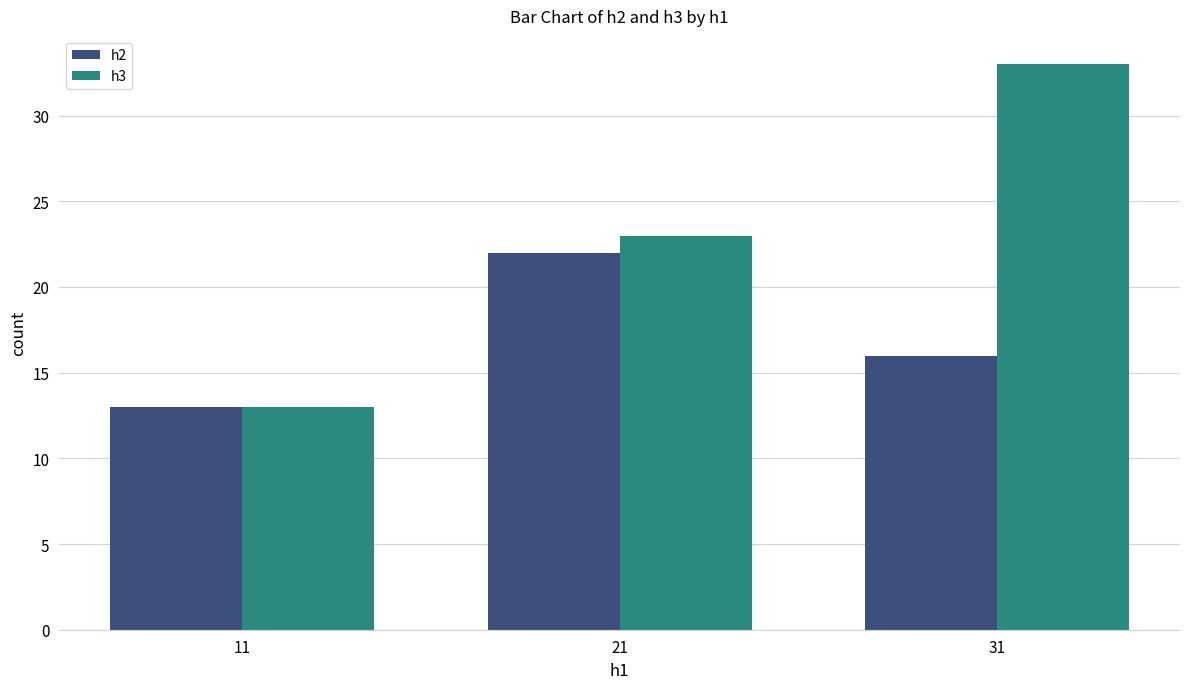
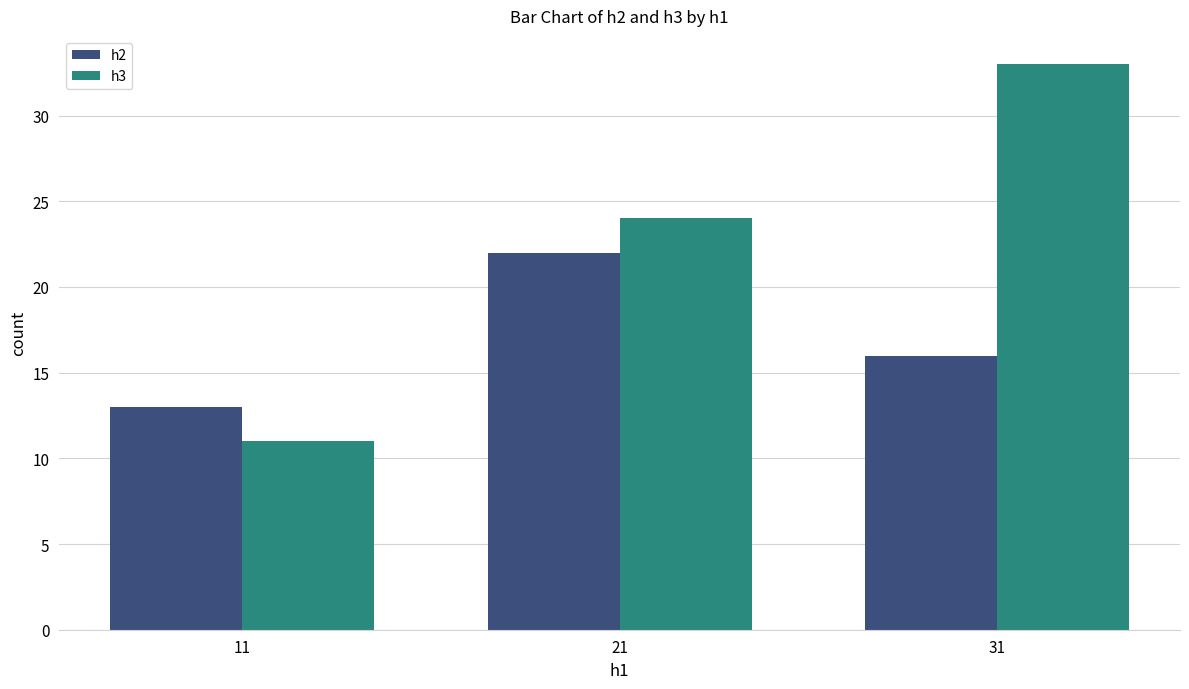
  {
    "h2": {
      "11": 13,
      "21": 22,
      "31": 16
    },
    "h3": {
-     "11": 13,
-     "21": 23,
+     "11": 11,
+     "21": 24,
      "31": 33
    }
  }
